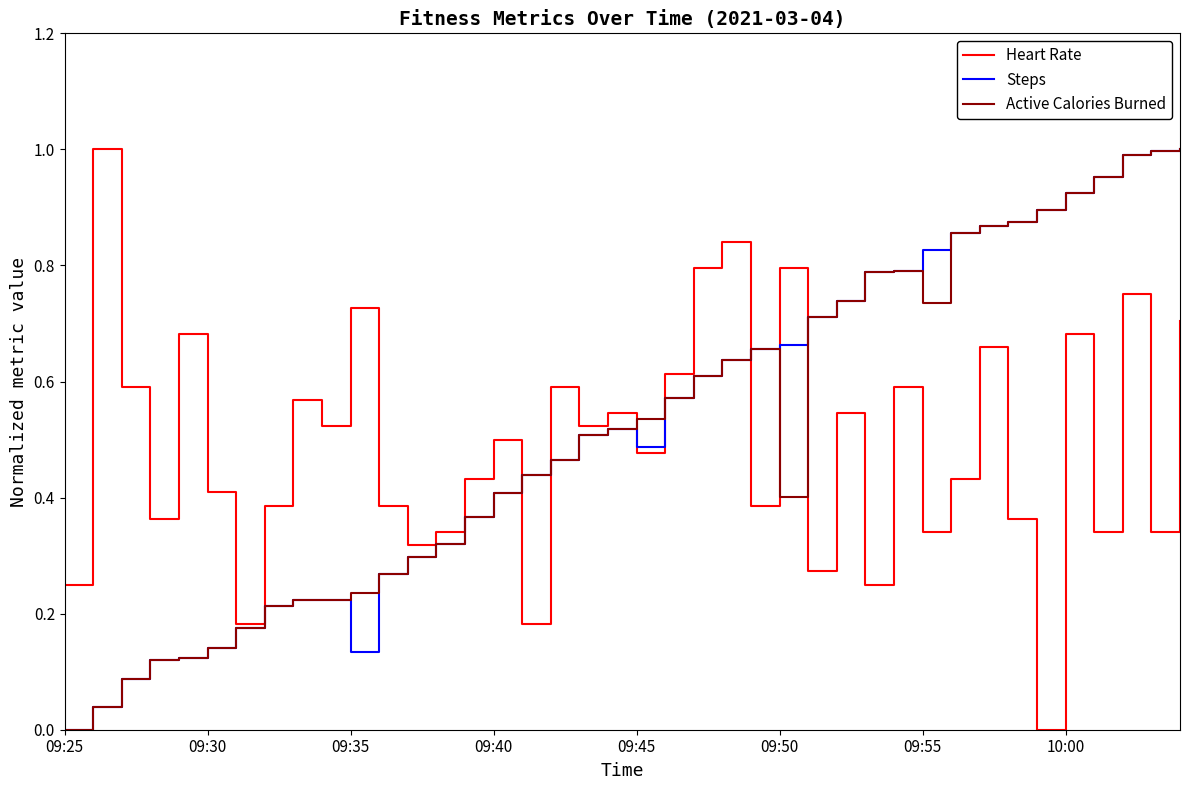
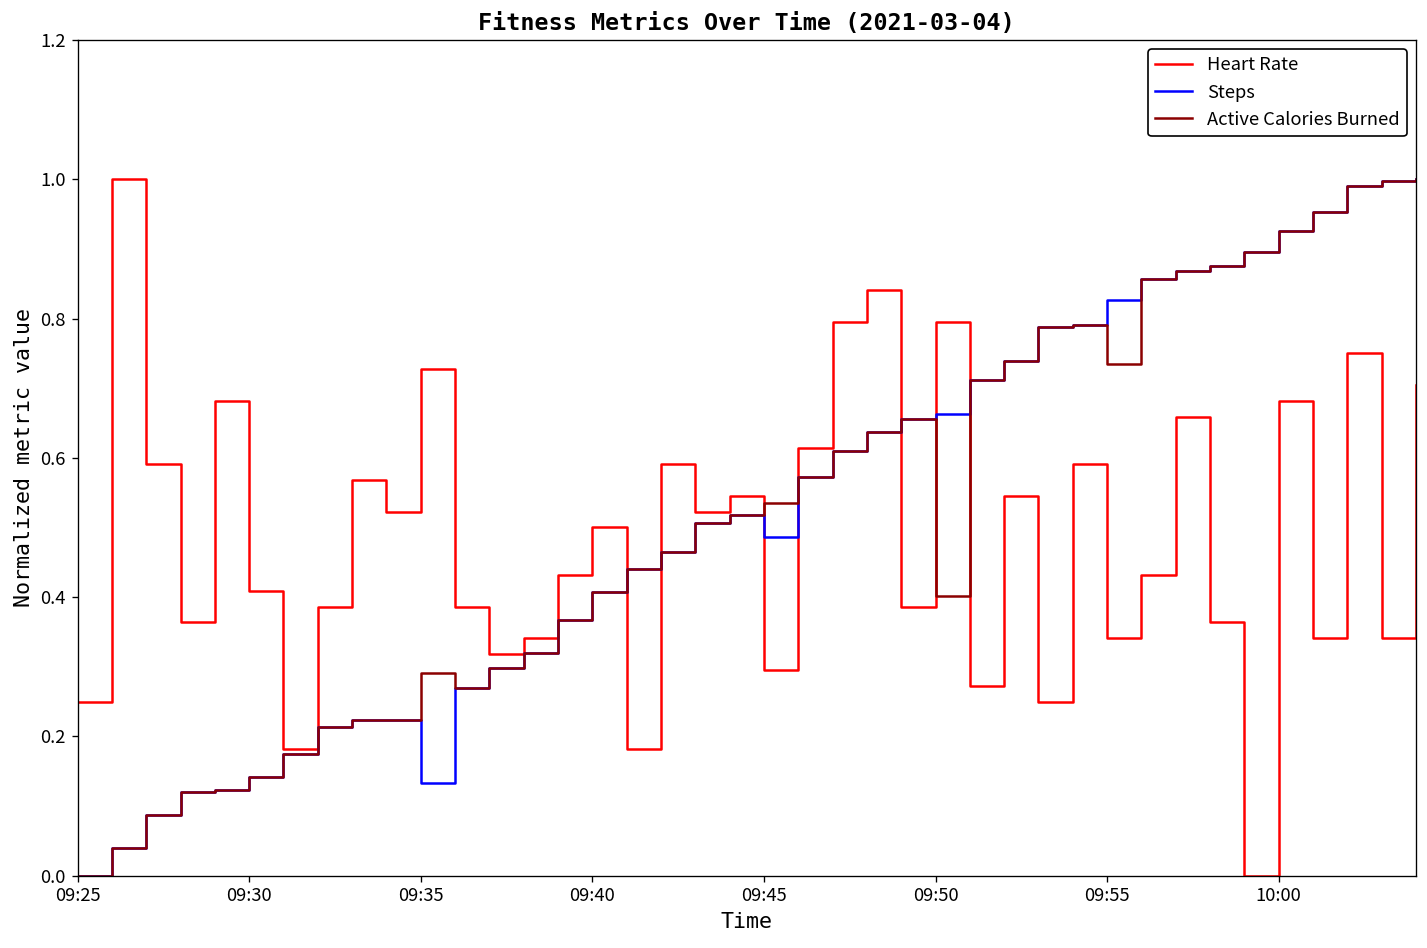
  {
    "Heart Rate": {
      "09:25": 0.25,
      "09:30": 0.41,
      "09:35": 0.73,
      "09:40": 0.50,
-     "09:45": 0.48,
+     "09:45": 0.30,
      "09:50": 0.80,
      "09:55": 0.34,
      "10:00": 0.68
    },
    "Steps": {
      "09:35": 0.13,
      "09:45": 0.49,
      "09:50": 0.66,
      "09:55": 0.83
    },
    "Active Calories Burned": {
-     "09:35": 0.24,
+     "09:35": 0.29,
      "09:45": 0.54,
      "09:50": 0.40,
      "09:55": 0.73
    }
  }
